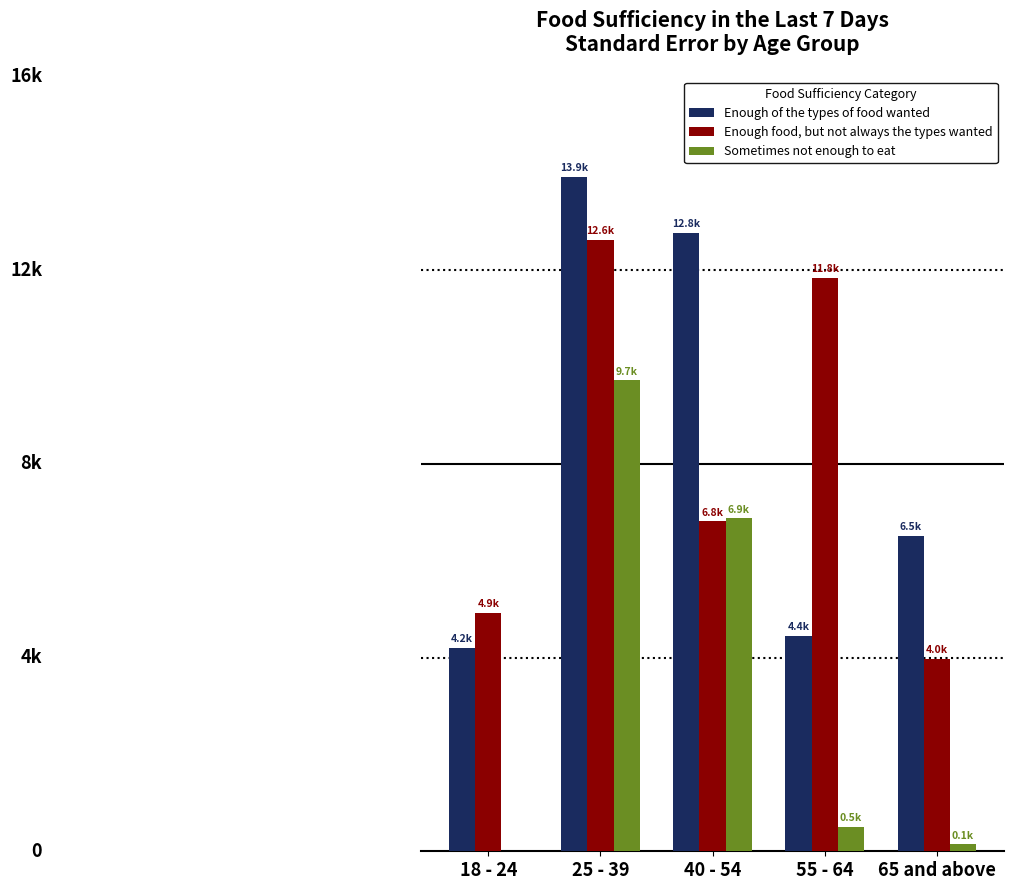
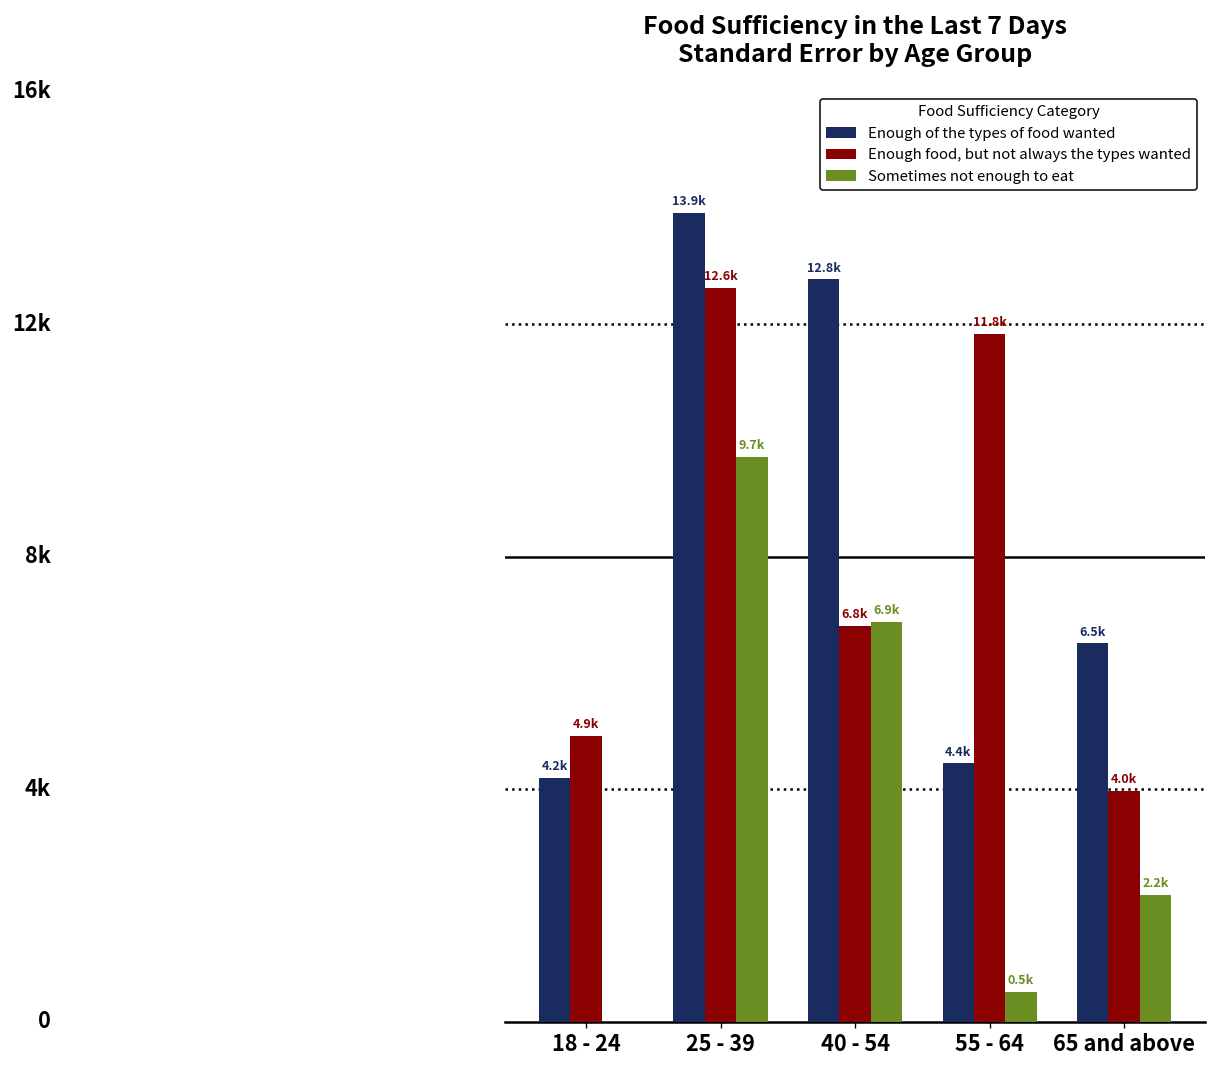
  {
    "Enough of the types of food wanted": {
      "18 - 24": "4.2k",
      "25 - 39": "13.9k",
      "40 - 54": "12.8k",
      "55 - 64": "4.4k",
      "65 and above": "6.5k"
    },
    "Enough food, but not always the types wanted": {
      "18 - 24": "4.9k",
      "25 - 39": "12.6k",
      "40 - 54": "6.8k",
      "55 - 64": "11.8k",
      "65 and above": "4.0k"
    },
    "Sometimes not enough to eat": {
      "25 - 39": "9.7k",
      "40 - 54": "6.9k",
      "55 - 64": "0.5k",
-     "65 and above": "0.1k"
+     "65 and above": "2.2k"
    }
  }
